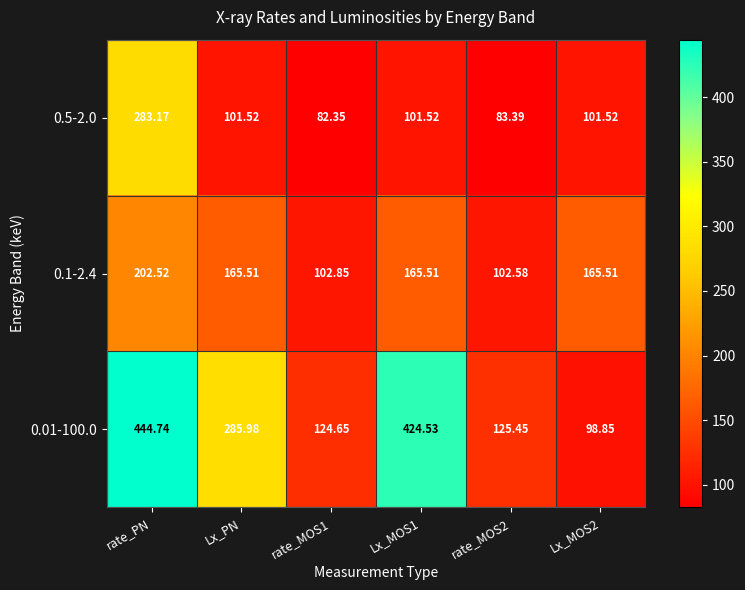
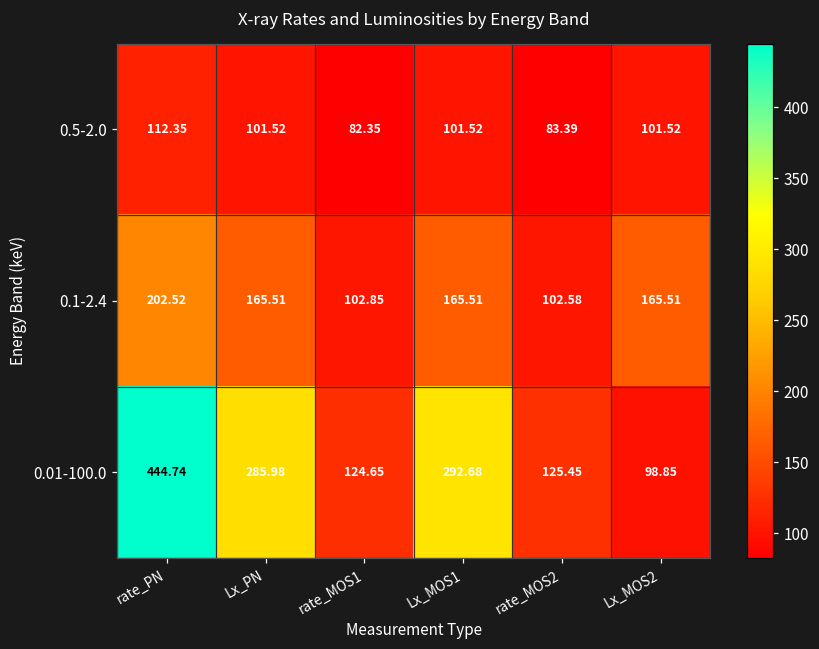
  {
    "0.5-2.0": {
-     "rate_PN": 283.17,
+     "rate_PN": 112.35,
      "Lx_PN": 101.52,
      "rate_MOS1": 82.35,
      "Lx_MOS1": 101.52,
      "rate_MOS2": 83.39,
      "Lx_MOS2": 101.52
    },
    "0.1-2.4": {
      "rate_PN": 202.52,
      "Lx_PN": 165.51,
      "rate_MOS1": 102.85,
      "Lx_MOS1": 165.51,
      "rate_MOS2": 102.58,
      "Lx_MOS2": 165.51
    },
    "0.01-100.0": {
      "rate_PN": 444.74,
      "Lx_PN": 285.98,
      "rate_MOS1": 124.65,
-     "Lx_MOS1": 424.53,
+     "Lx_MOS1": 292.68,
      "rate_MOS2": 125.45,
      "Lx_MOS2": 98.85
    }
  }
